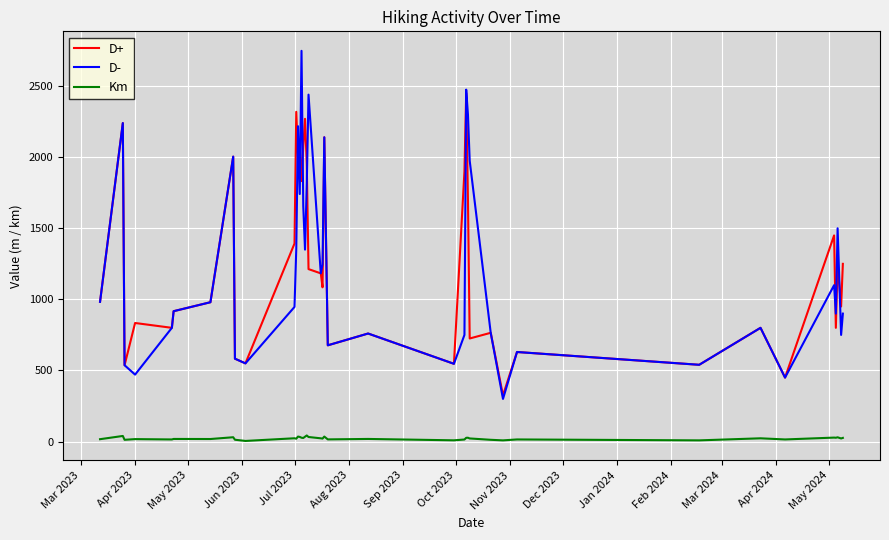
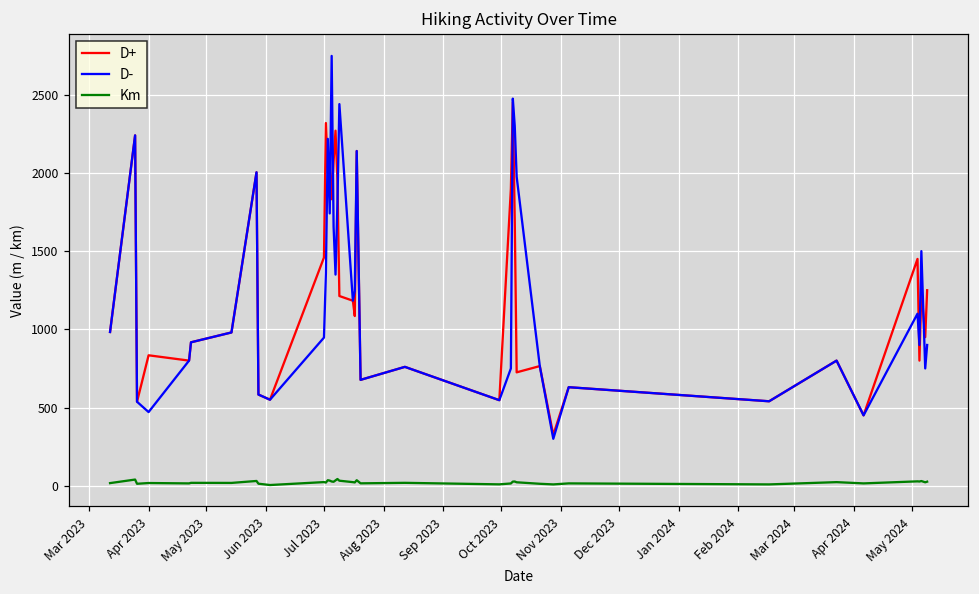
  {
    "D+": {
      "Apr 2023": 830,
-     "Jul 2023": 1390
+     "Jul 2023": 1460
    },
    "D-": {
      "Apr 2023": 470,
      "Jul 2023": 950
    },
    "Km": {
      "Apr 2023": 20,
      "Jul 2023": 20
    }
  }
